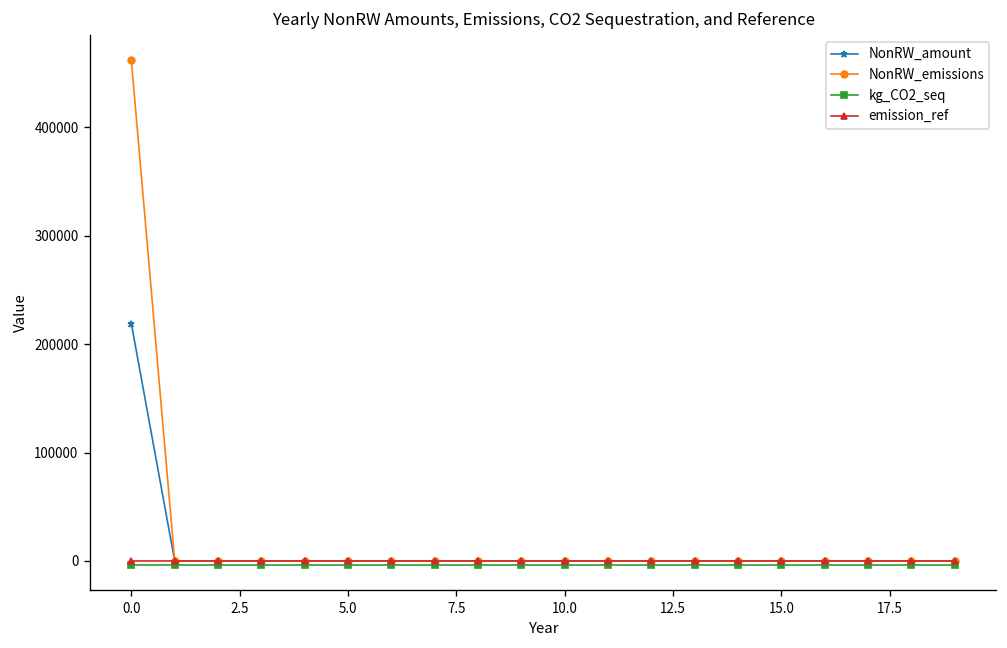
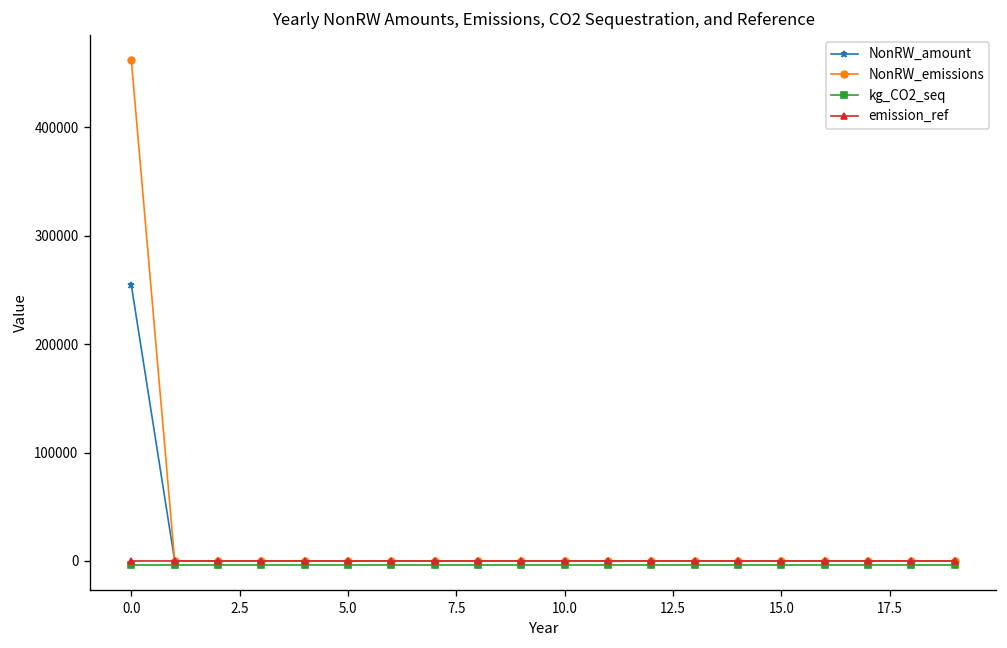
  {
    "NonRW_amount": {
-     "0.0": 220000
+     "0.0": 250000
    },
    "NonRW_emissions": {
      "0.0": 460000
    },
    "kg_CO2_seq": {
      "0.0": 0,
      "5.0": 0,
      "10.0": 0,
      "15.0": 0
    },
    "emission_ref": {
      "0.0": 0
    }
  }
